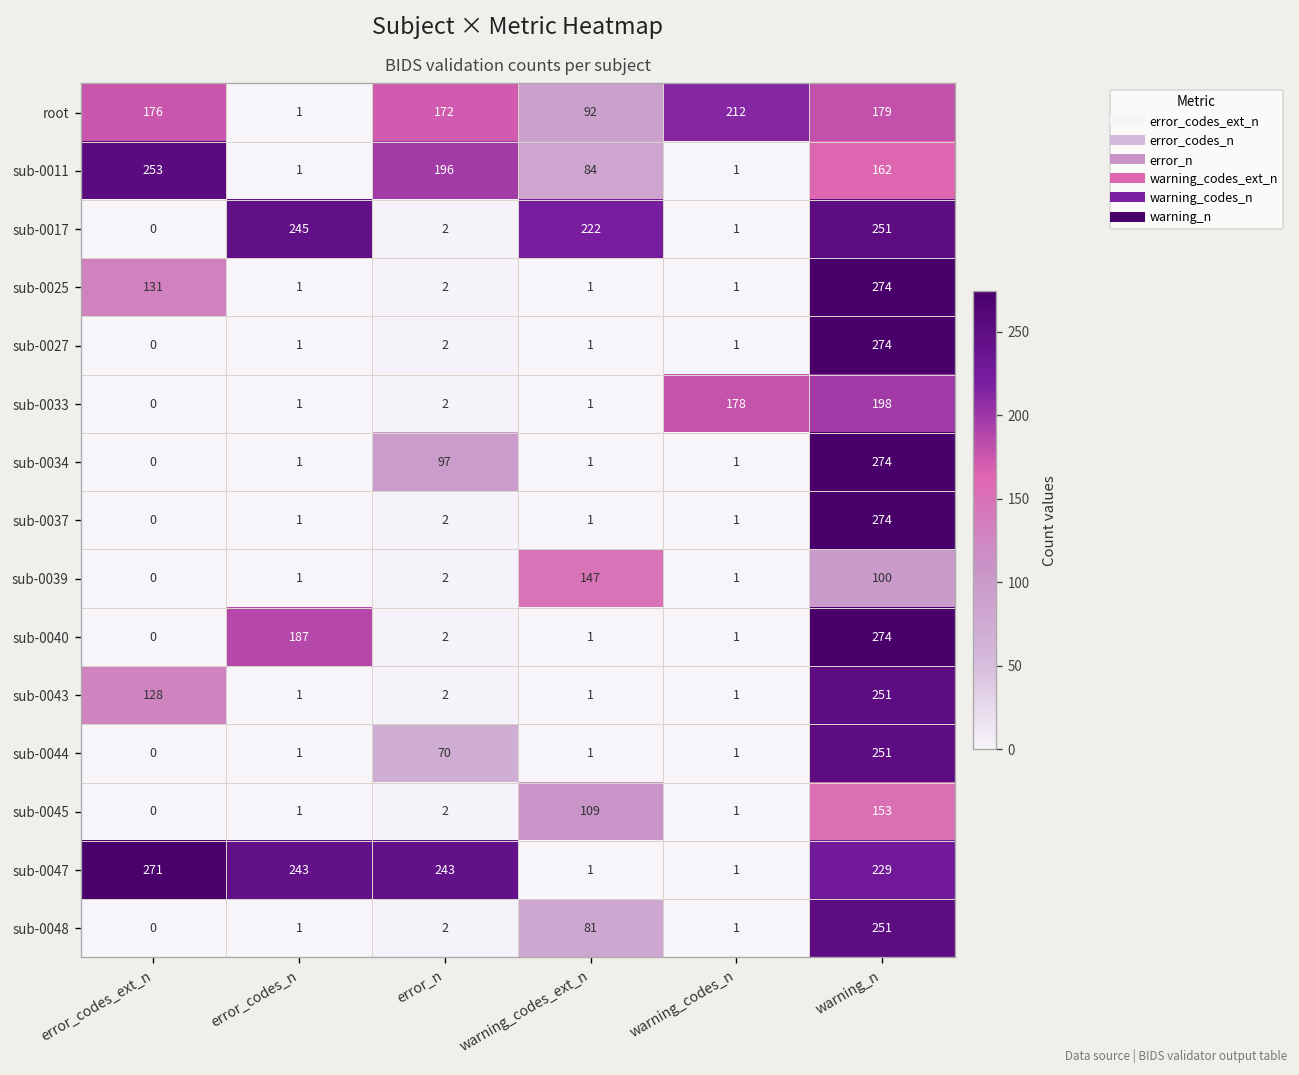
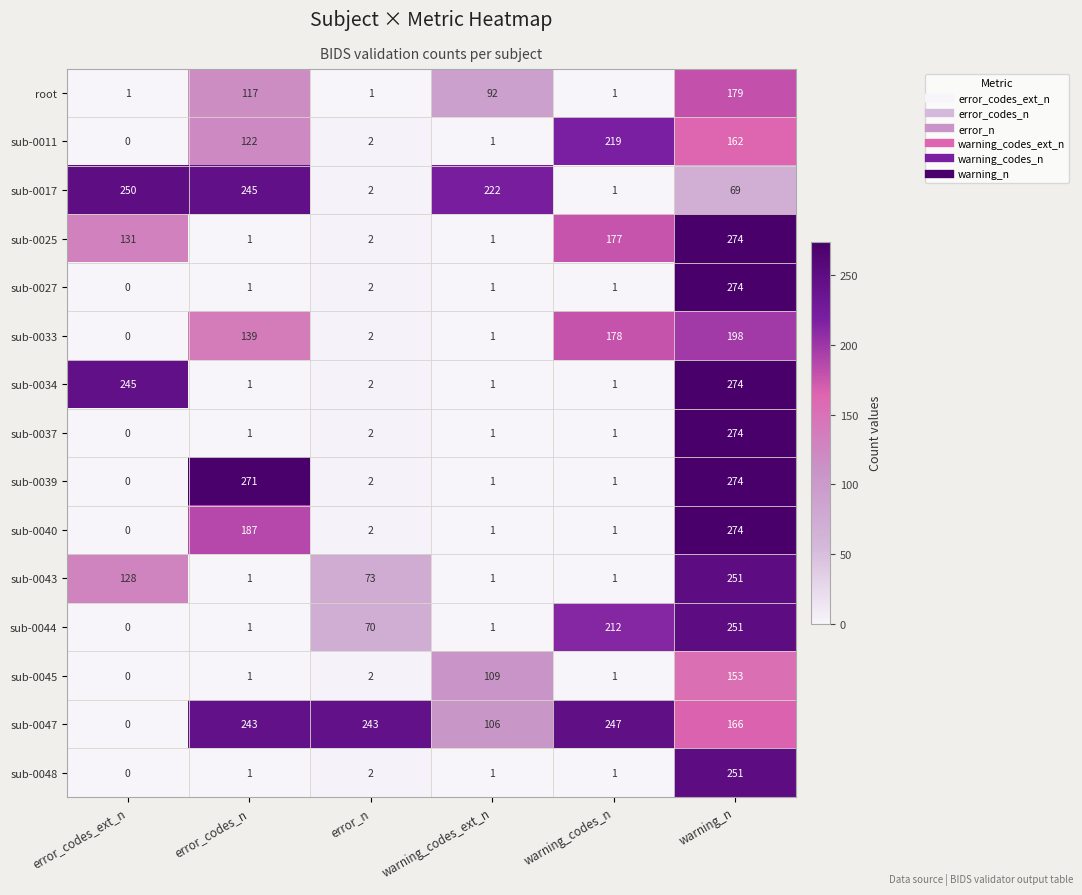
  {
    "root": {
-     "error_codes_ext_n": 176,
-     "error_codes_n": 1,
-     "error_n": 172,
+     "error_codes_ext_n": 1,
+     "error_codes_n": 117,
+     "error_n": 1,
      "warning_codes_ext_n": 92,
-     "warning_codes_n": 212,
+     "warning_codes_n": 1,
      "warning_n": 179
    },
    "sub-0011": {
-     "error_codes_ext_n": 253,
-     "error_codes_n": 1,
-     "error_n": 196,
-     "warning_codes_ext_n": 84,
-     "warning_codes_n": 1,
+     "error_codes_ext_n": 0,
+     "error_codes_n": 122,
+     "error_n": 2,
+     "warning_codes_ext_n": 1,
+     "warning_codes_n": 219,
      "warning_n": 162
    },
    "sub-0017": {
-     "error_codes_ext_n": 0,
+     "error_codes_ext_n": 250,
      "error_codes_n": 245,
      "error_n": 2,
      "warning_codes_ext_n": 222,
      "warning_codes_n": 1,
-     "warning_n": 251
+     "warning_n": 69
    },
    "sub-0025": {
      "error_codes_ext_n": 131,
      "error_codes_n": 1,
      "error_n": 2,
      "warning_codes_ext_n": 1,
-     "warning_codes_n": 1,
+     "warning_codes_n": 177,
      "warning_n": 274
    },
    "sub-0027": {
      "error_codes_ext_n": 0,
      "error_codes_n": 1,
      "error_n": 2,
      "warning_codes_ext_n": 1,
      "warning_codes_n": 1,
      "warning_n": 274
    },
    "sub-0033": {
      "error_codes_ext_n": 0,
-     "error_codes_n": 1,
+     "error_codes_n": 139,
      "error_n": 2,
      "warning_codes_ext_n": 1,
      "warning_codes_n": 178,
      "warning_n": 198
    },
    "sub-0034": {
-     "error_codes_ext_n": 0,
+     "error_codes_ext_n": 245,
      "error_codes_n": 1,
-     "error_n": 97,
+     "error_n": 2,
      "warning_codes_ext_n": 1,
      "warning_codes_n": 1,
      "warning_n": 274
    },
    "sub-0037": {
      "error_codes_ext_n": 0,
      "error_codes_n": 1,
      "error_n": 2,
      "warning_codes_ext_n": 1,
      "warning_codes_n": 1,
      "warning_n": 274
    },
    "sub-0039": {
      "error_codes_ext_n": 0,
-     "error_codes_n": 1,
+     "error_codes_n": 271,
      "error_n": 2,
-     "warning_codes_ext_n": 147,
+     "warning_codes_ext_n": 1,
      "warning_codes_n": 1,
-     "warning_n": 100
+     "warning_n": 274
    },
    "sub-0040": {
      "error_codes_ext_n": 0,
      "error_codes_n": 187,
      "error_n": 2,
      "warning_codes_ext_n": 1,
      "warning_codes_n": 1,
      "warning_n": 274
    },
    "sub-0043": {
      "error_codes_ext_n": 128,
      "error_codes_n": 1,
-     "error_n": 2,
+     "error_n": 73,
      "warning_codes_ext_n": 1,
      "warning_codes_n": 1,
      "warning_n": 251
    },
    "sub-0044": {
      "error_codes_ext_n": 0,
      "error_codes_n": 1,
      "error_n": 70,
      "warning_codes_ext_n": 1,
-     "warning_codes_n": 1,
+     "warning_codes_n": 212,
      "warning_n": 251
    },
    "sub-0045": {
      "error_codes_ext_n": 0,
      "error_codes_n": 1,
      "error_n": 2,
      "warning_codes_ext_n": 109,
      "warning_codes_n": 1,
      "warning_n": 153
    },
    "sub-0047": {
-     "error_codes_ext_n": 271,
+     "error_codes_ext_n": 0,
      "error_codes_n": 243,
      "error_n": 243,
-     "warning_codes_ext_n": 1,
-     "warning_codes_n": 1,
-     "warning_n": 229
+     "warning_codes_ext_n": 106,
+     "warning_codes_n": 247,
+     "warning_n": 166
    },
    "sub-0048": {
      "error_codes_ext_n": 0,
      "error_codes_n": 1,
      "error_n": 2,
-     "warning_codes_ext_n": 81,
+     "warning_codes_ext_n": 1,
      "warning_codes_n": 1,
      "warning_n": 251
    }
  }
